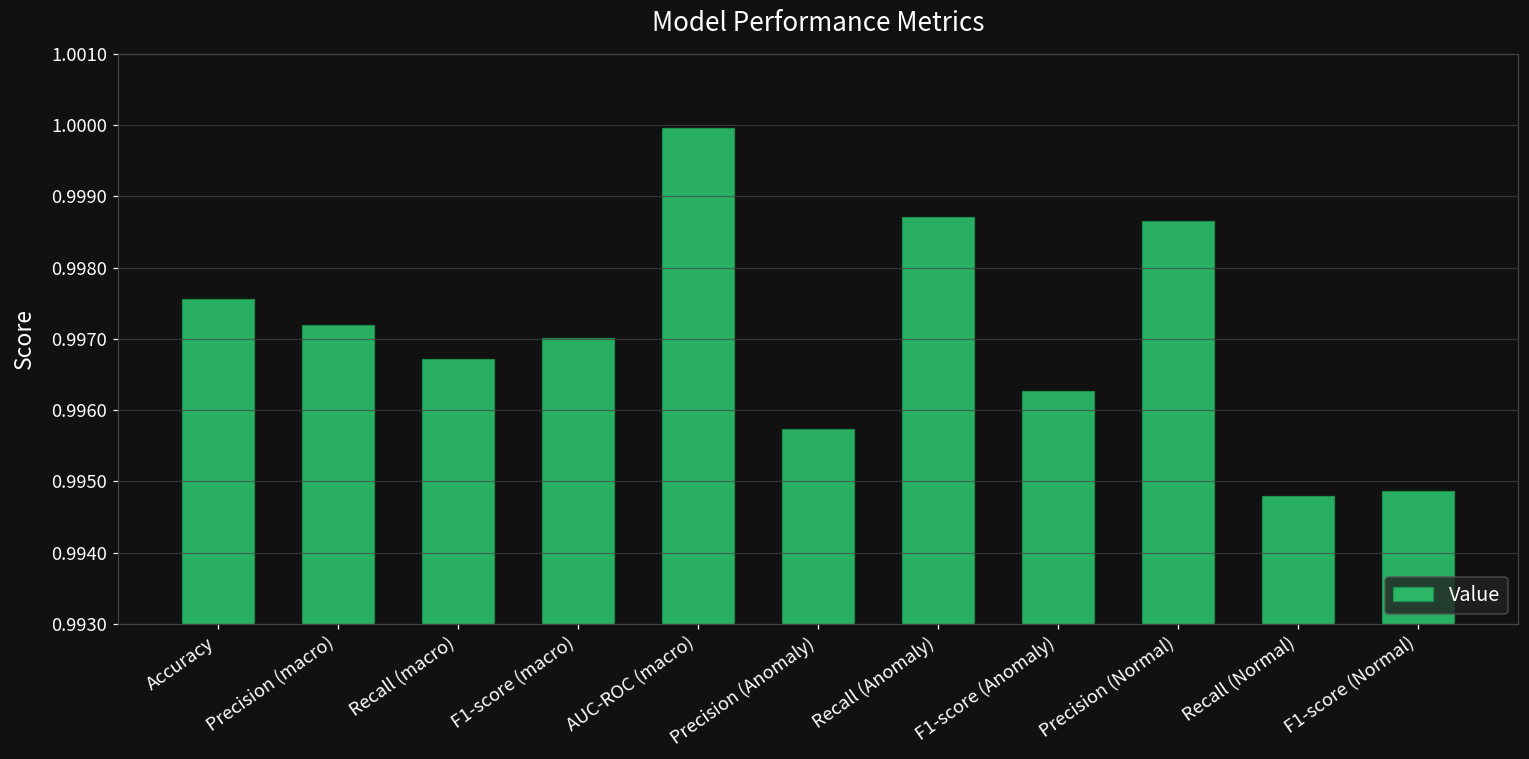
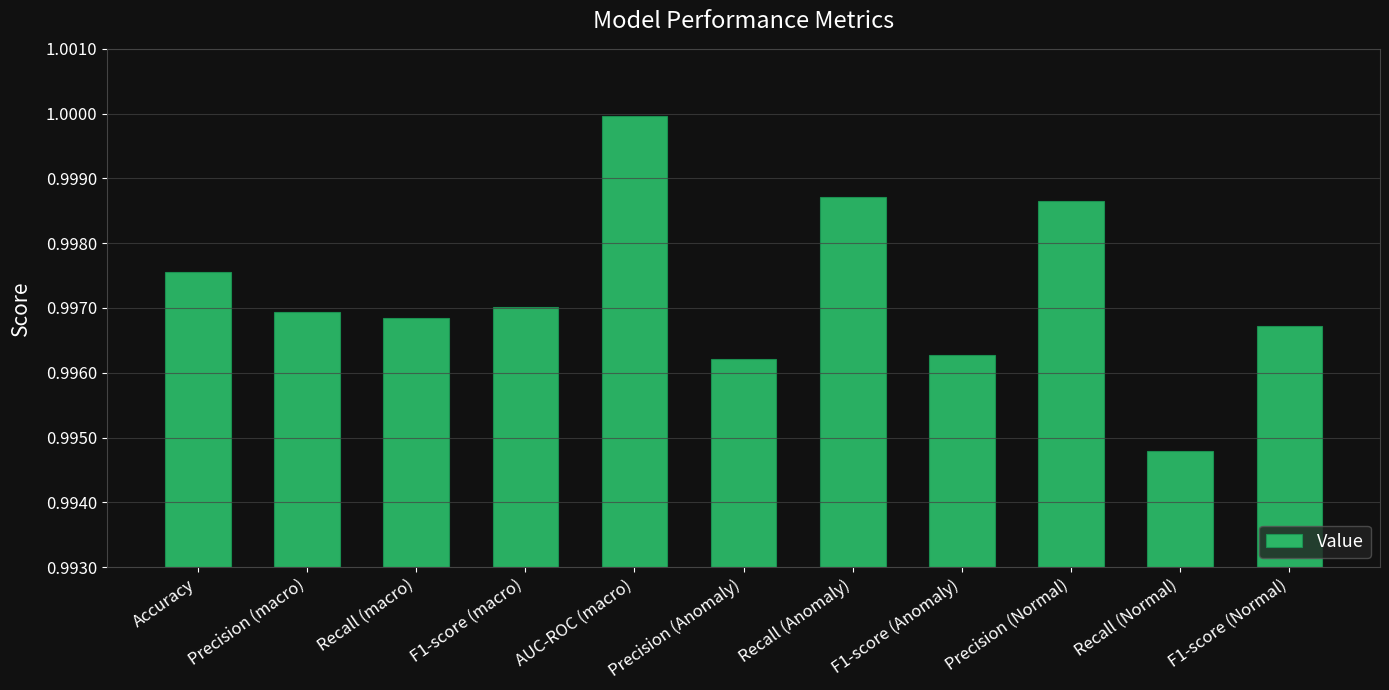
  {
    "Accuracy": 0.9976,
-   "Precision (macro)": 0.9972,
-   "Recall (macro)": 0.9967,
+   "Precision (macro)": 0.9969,
+   "Recall (macro)": 0.9968,
    "F1-score (macro)": 0.9970,
    "AUC-ROC (macro)": 1.0000,
-   "Precision (Anomaly)": 0.9957,
+   "Precision (Anomaly)": 0.9962,
    "Recall (Anomaly)": 0.9987,
    "F1-score (Anomaly)": 0.9963,
    "Precision (Normal)": 0.9986,
    "Recall (Normal)": 0.9948,
-   "F1-score (Normal)": 0.9949
+   "F1-score (Normal)": 0.9967
  }
